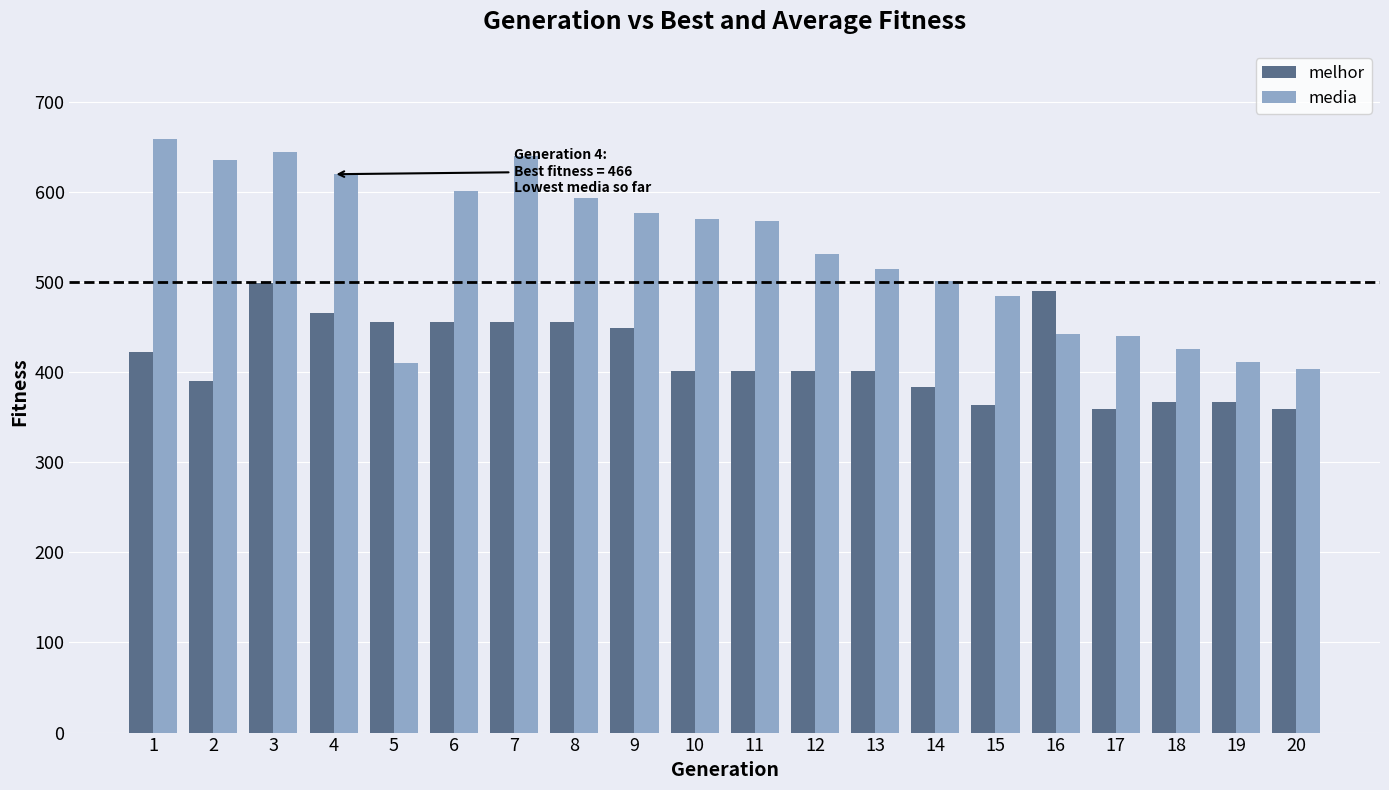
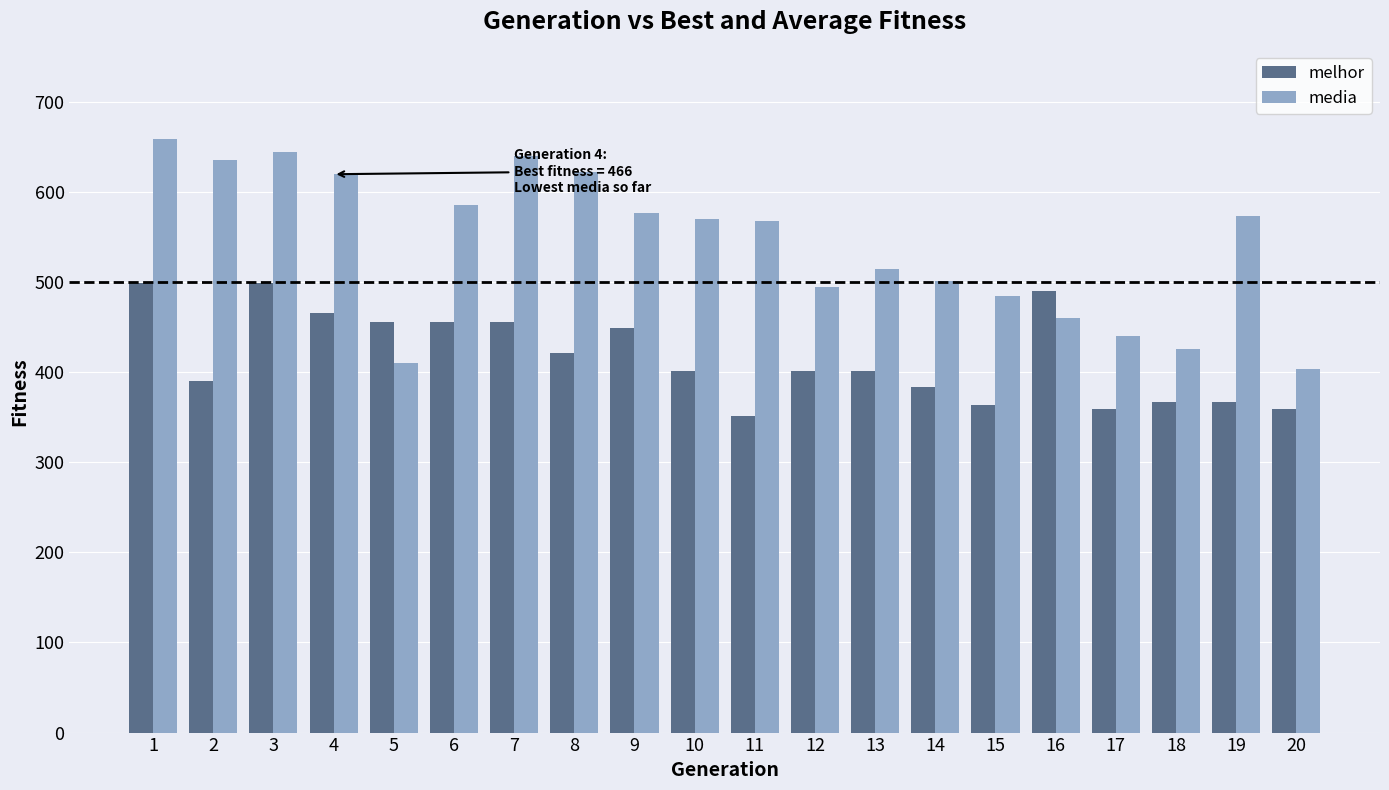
  {
    "melhor": {
-     "1": 420,
+     "1": 500,
      "2": 390,
      "3": 500,
      "4": 470,
      "5": 460,
      "6": 460,
      "7": 460,
-     "8": 460,
+     "8": 420,
      "9": 450,
      "10": 400,
-     "11": 400,
+     "11": 350,
      "12": 400,
      "13": 400,
      "14": 380,
      "15": 360,
      "16": 490,
      "17": 360,
      "18": 370,
      "19": 370,
      "20": 360
    },
    "media": {
      "1": 660,
      "2": 630,
      "3": 640,
      "5": 410,
-     "6": 600,
-     "8": 590,
+     "6": 580,
+     "8": 620,
      "9": 580,
      "10": 570,
      "11": 570,
-     "12": 530,
+     "12": 490,
      "13": 510,
      "14": 500,
      "15": 480,
-     "16": 440,
+     "16": 460,
      "17": 440,
      "18": 430,
-     "19": 410,
+     "19": 570,
      "20": 400
    }
  }
